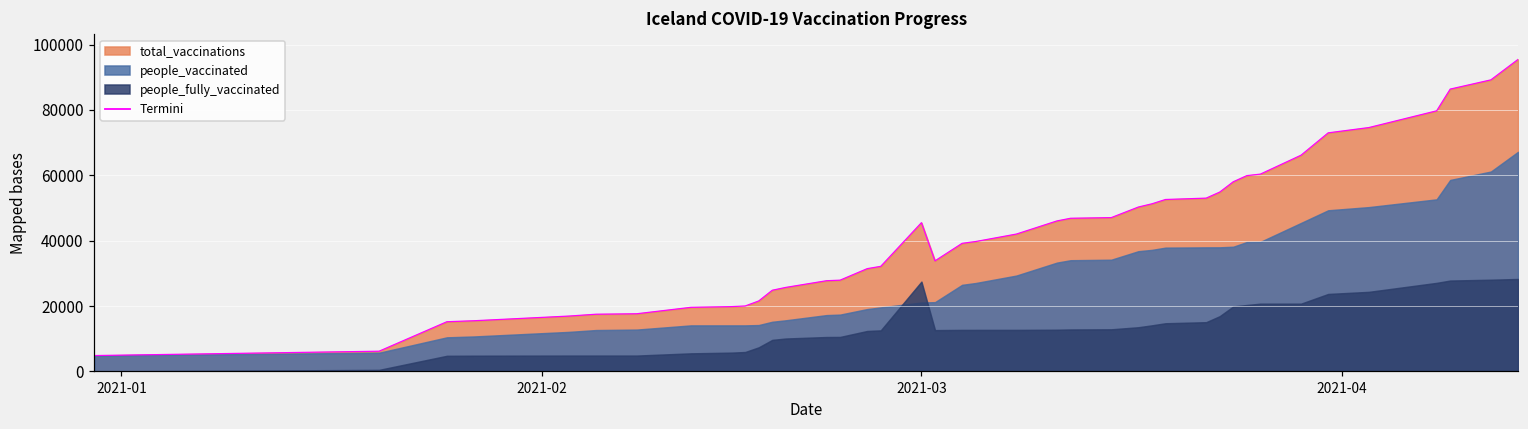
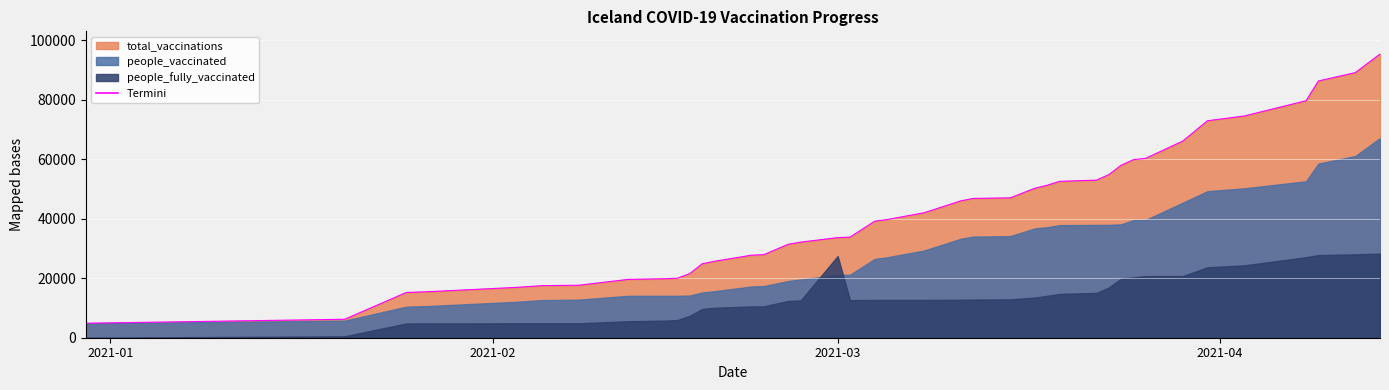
  {
    "total_vaccinations": {
-     "2021-03": 46000
+     "2021-03": 34000
    },
    "people_vaccinated": {
      "2021-03": 21000
    },
    "people_fully_vaccinated": {
      "2021-03": 27000
    }
  }
